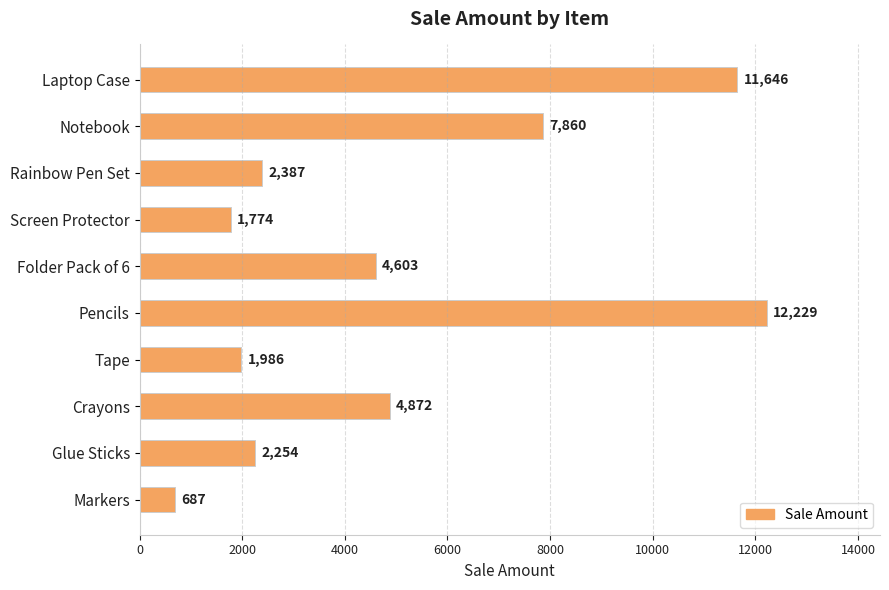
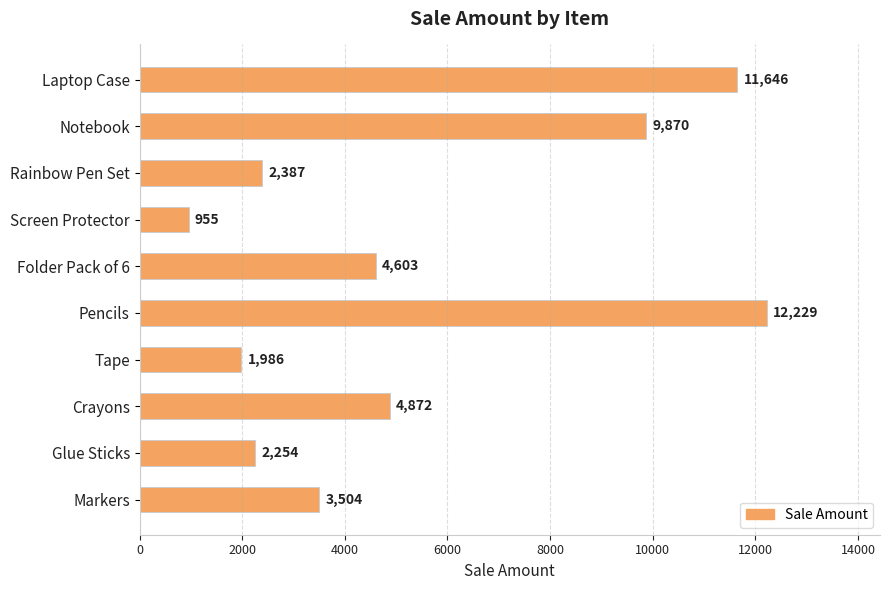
  {
    "Laptop Case": "11,646",
-   "Notebook": "7,860",
+   "Notebook": "9,870",
    "Rainbow Pen Set": "2,387",
-   "Screen Protector": "1,774",
+   "Screen Protector": "955",
    "Folder Pack of 6": "4,603",
    "Pencils": "12,229",
    "Tape": "1,986",
    "Crayons": "4,872",
    "Glue Sticks": "2,254",
-   "Markers": "687"
+   "Markers": "3,504"
  }
